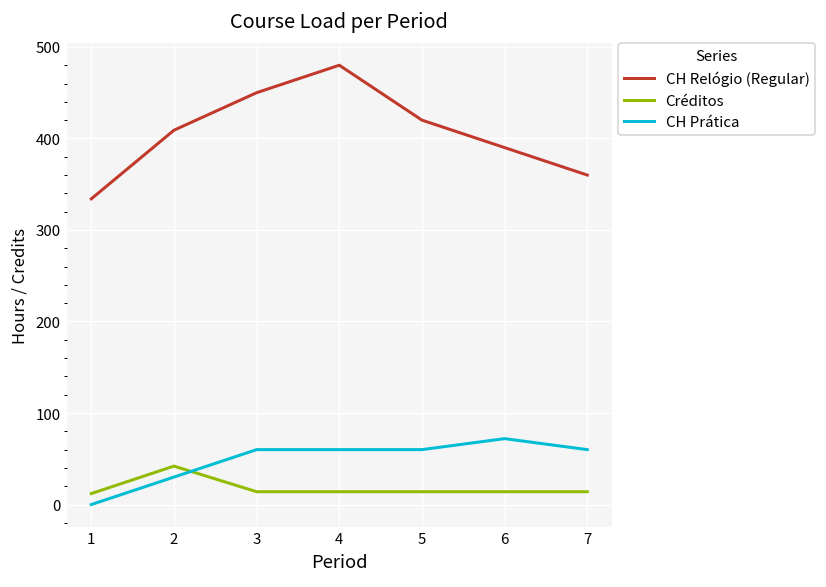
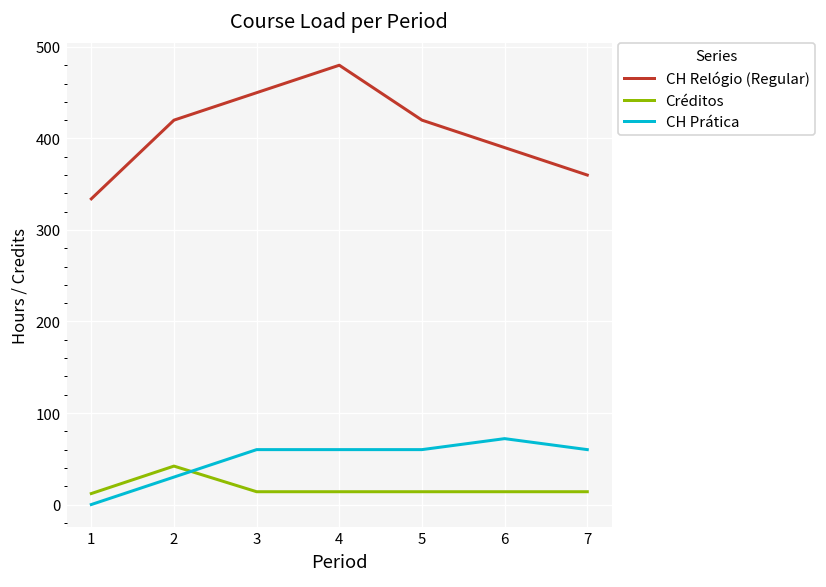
  {
    "CH Relógio (Regular)": {
      "1": 330,
-     "2": 410,
+     "2": 420,
      "3": 450,
      "4": 480,
      "5": 420,
      "6": 390,
      "7": 360
    },
    "Créditos": {
      "1": 10,
      "2": 40,
      "3": 10,
      "4": 10,
      "5": 10,
      "6": 10,
      "7": 10
    },
    "CH Prática": {
      "1": 0,
      "2": 30,
      "3": 60,
      "4": 60,
      "5": 60,
      "6": 70,
      "7": 60
    }
  }
